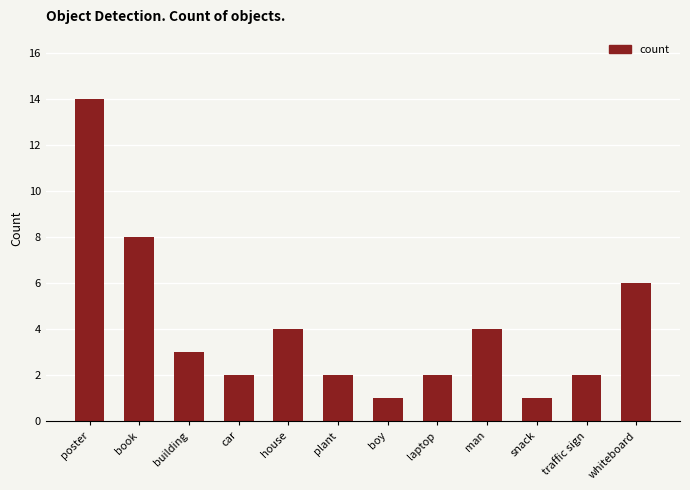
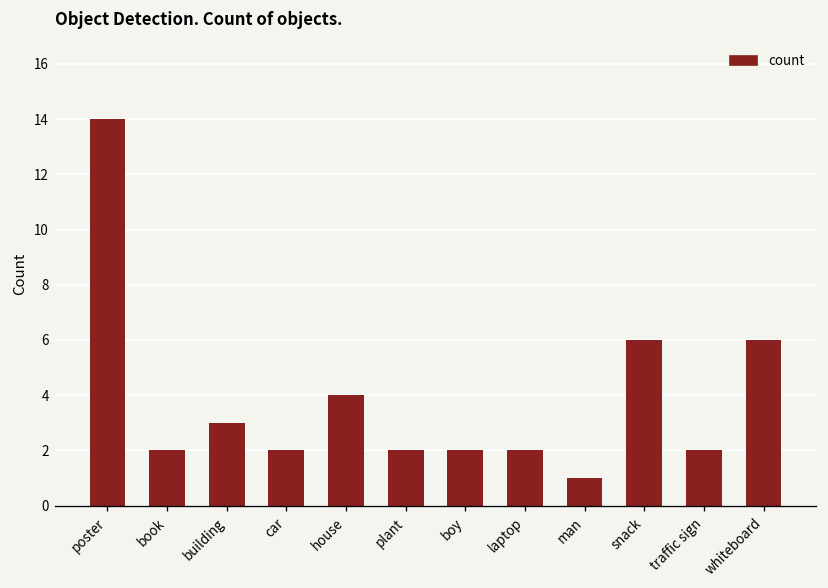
  {
    "poster": 14,
-   "book": 8,
+   "book": 2,
    "building": 3,
    "car": 2,
    "house": 4,
    "plant": 2,
-   "boy": 1,
+   "boy": 2,
    "laptop": 2,
-   "man": 4,
-   "snack": 1,
+   "man": 1,
+   "snack": 6,
    "traffic sign": 2,
    "whiteboard": 6
  }
